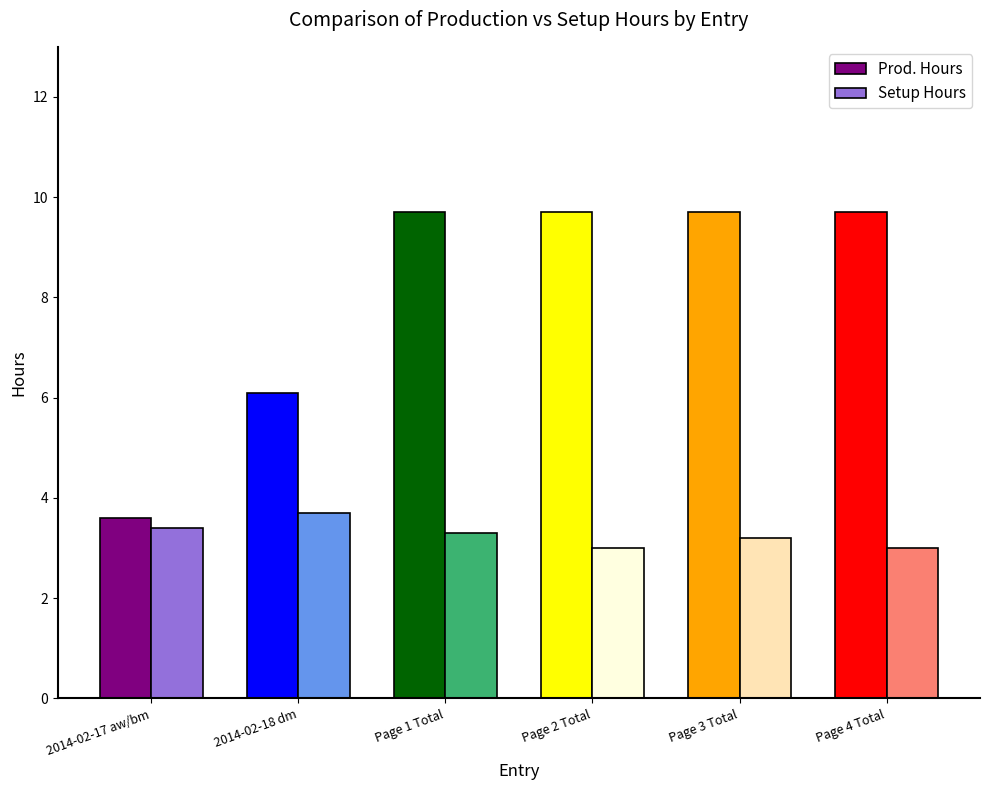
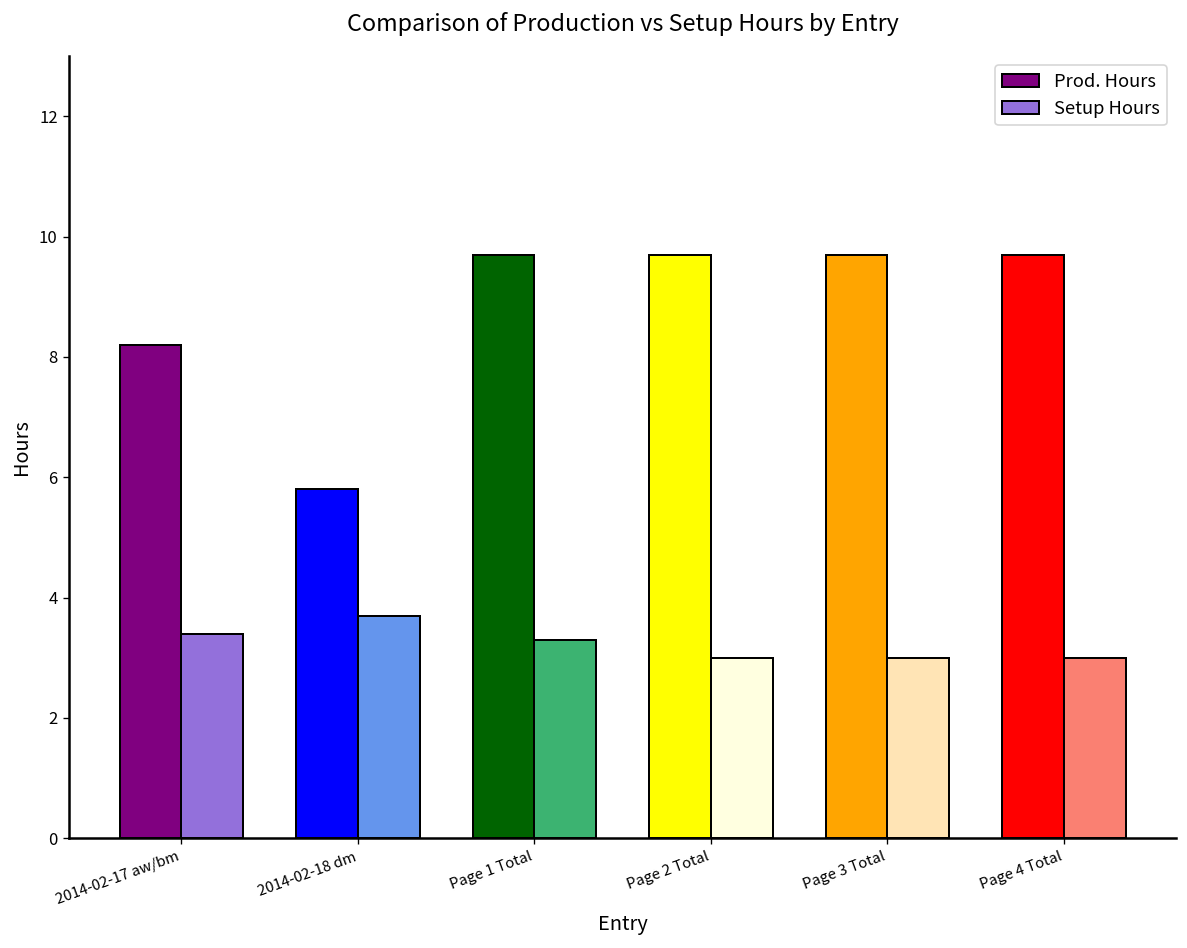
  {
    "Prod. Hours": {
-     "2014-02-17 aw/bm": 3.6,
-     "2014-02-18 dm": 6.1,
+     "2014-02-17 aw/bm": 8.2,
+     "2014-02-18 dm": 5.8,
      "Page 1 Total": 9.7,
      "Page 2 Total": 9.7,
      "Page 3 Total": 9.7,
      "Page 4 Total": 9.7
    },
    "Setup Hours": {
      "2014-02-17 aw/bm": 3.4,
      "2014-02-18 dm": 3.7,
      "Page 1 Total": 3.3,
      "Page 2 Total": 3.0,
-     "Page 3 Total": 3.2,
+     "Page 3 Total": 3.0,
      "Page 4 Total": 3.0
    }
  }
